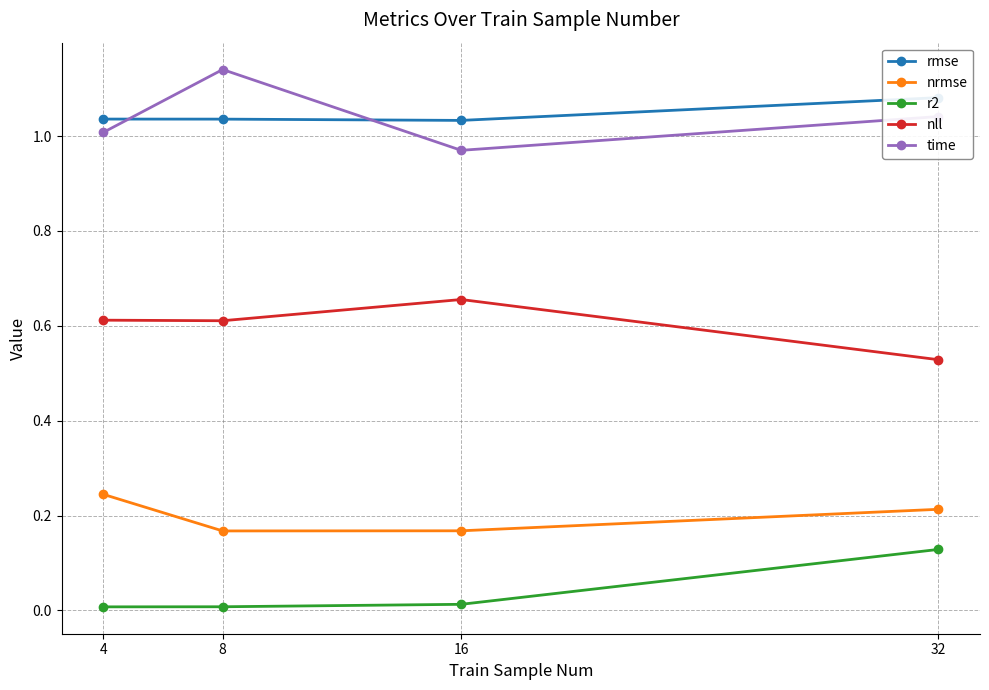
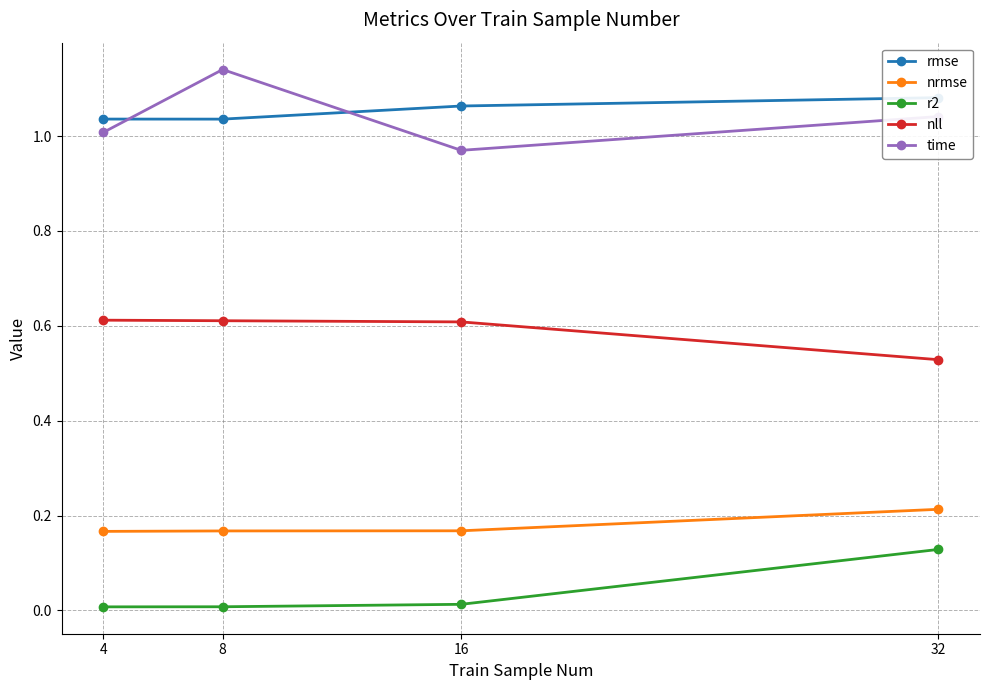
  {
    "rmse": {
      "4": 1.04,
      "8": 1.04,
-     "16": 1.03
+     "16": 1.06
    },
    "nrmse": {
-     "4": 0.24,
+     "4": 0.17,
      "8": 0.17,
      "16": 0.17,
      "32": 0.21
    },
    "r2": {
      "4": 0.01,
      "8": 0.01,
      "16": 0.01,
      "32": 0.13
    },
    "nll": {
      "4": 0.61,
      "8": 0.61,
-     "16": 0.66,
+     "16": 0.61,
      "32": 0.53
    },
    "time": {
      "4": 1.01,
      "8": 1.14,
      "16": 0.97
    }
  }
